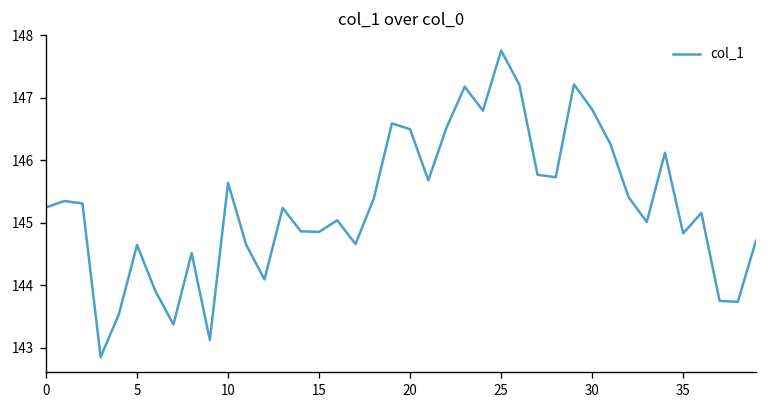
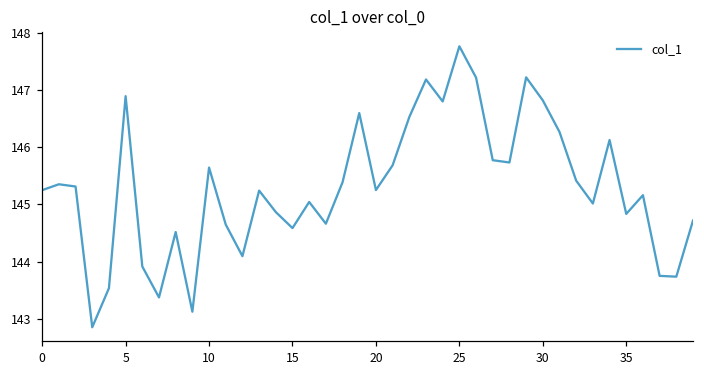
  {
    "0": 145.2,
-   "5": 144.6,
+   "5": 146.9,
    "10": 145.6,
-   "15": 144.9,
-   "20": 146.5,
+   "15": 144.6,
+   "20": 145.2,
    "25": 147.8,
    "30": 146.8,
    "35": 144.8
  }
